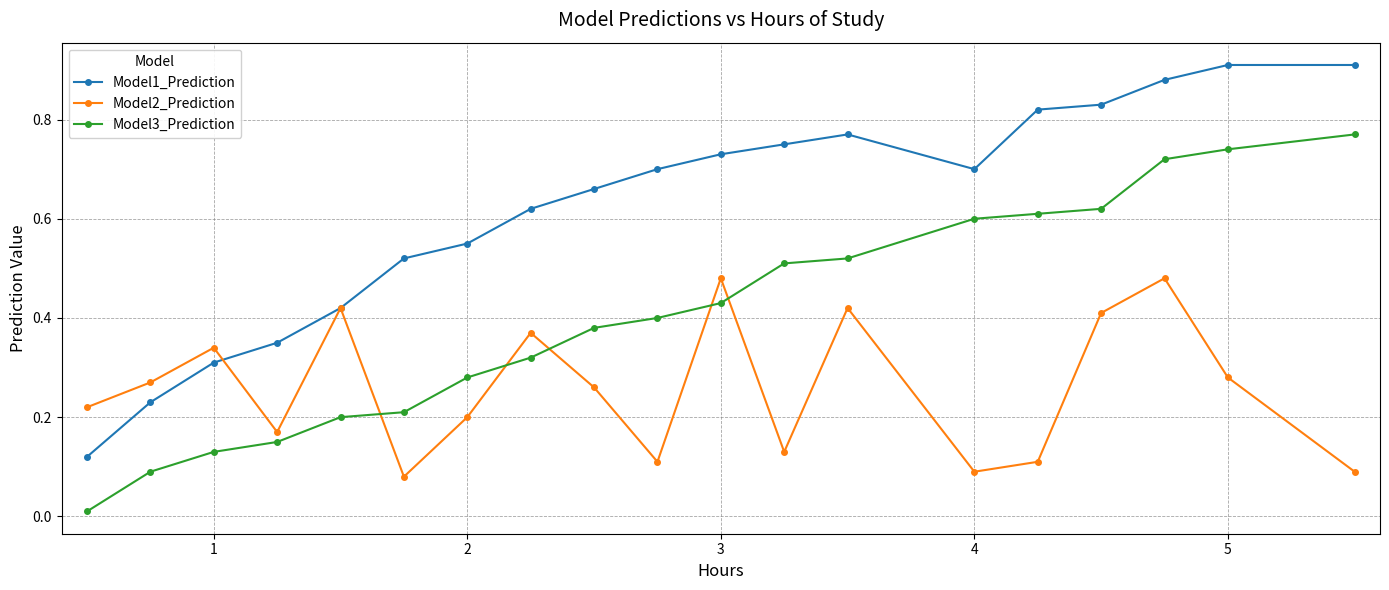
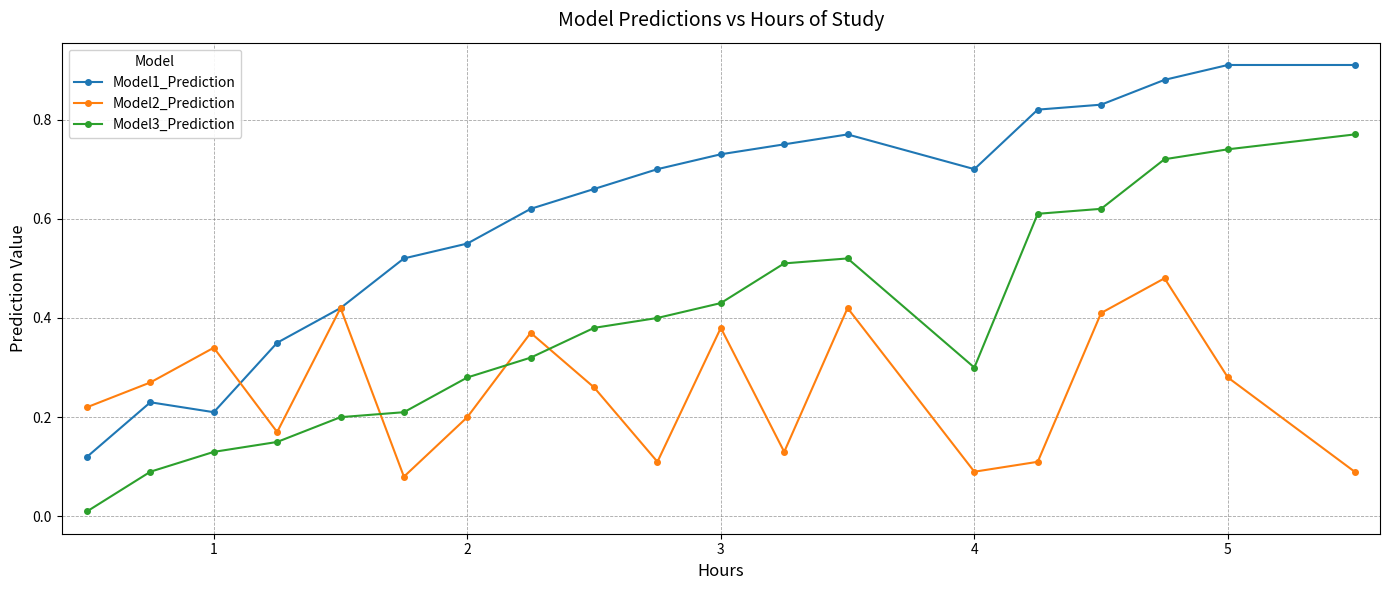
  {
    "Model1_Prediction": {
-     "1": 0.31,
+     "1": 0.21,
      "2": 0.55,
      "3": 0.73,
      "4": 0.70,
      "5": 0.91
    },
    "Model2_Prediction": {
      "1": 0.34,
      "2": 0.20,
-     "3": 0.48,
+     "3": 0.38,
      "4": 0.09,
      "5": 0.28
    },
    "Model3_Prediction": {
      "1": 0.13,
      "2": 0.28,
      "3": 0.43,
-     "4": 0.6,
+     "4": 0.3,
      "5": 0.74
    }
  }
